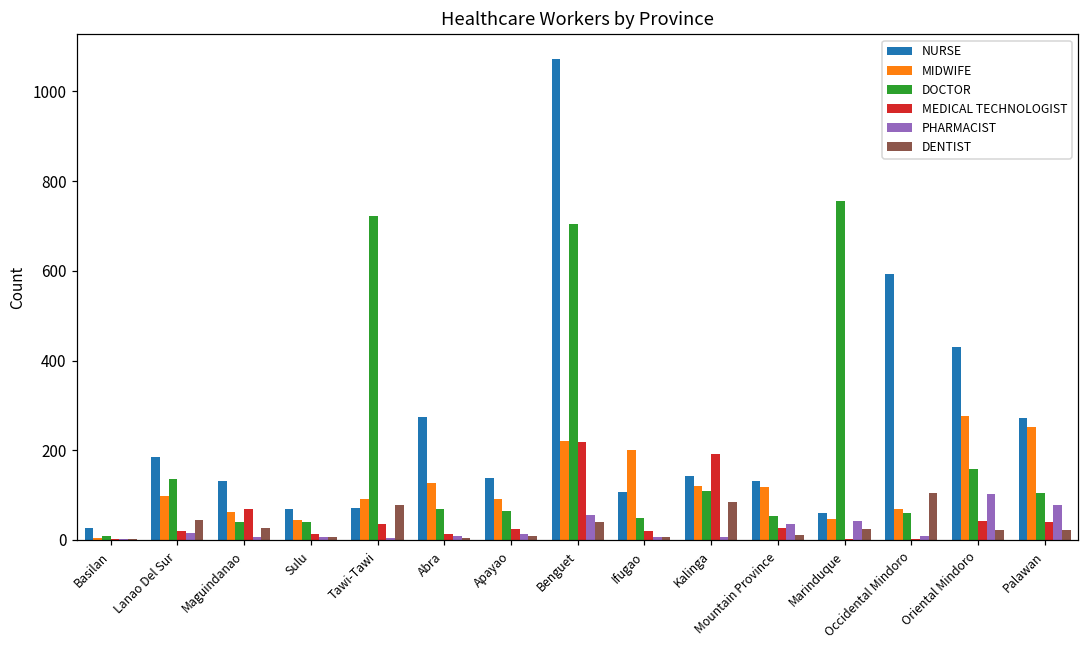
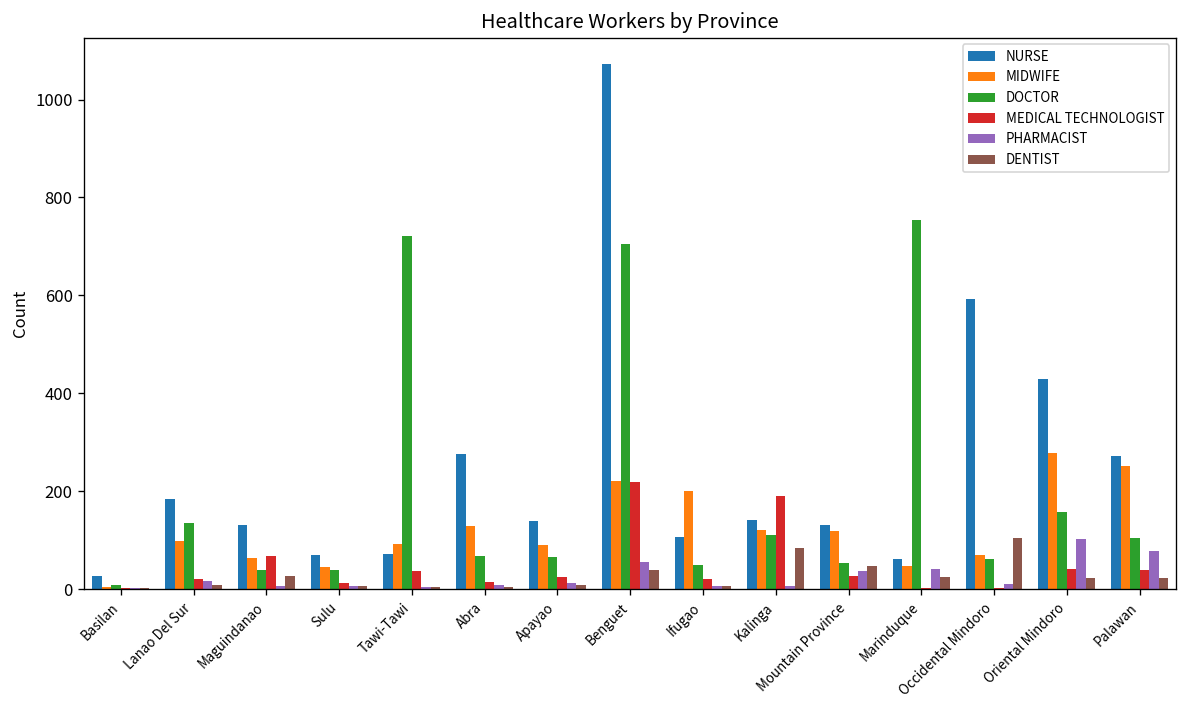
  {
    "NURSE": {
      "Basilan": 30,
      "Lanao Del Sur": 190,
      "Maguindanao": 130,
      "Sulu": 70,
      "Tawi-Tawi": 70,
      "Abra": 280,
      "Apayao": 140,
      "Benguet": 1070,
      "Ifugao": 110,
      "Kalinga": 140,
      "Mountain Province": 130,
      "Marinduque": 60,
      "Occidental Mindoro": 590,
      "Oriental Mindoro": 430,
      "Palawan": 270
    },
    "MIDWIFE": {
      "Lanao Del Sur": 100,
      "Maguindanao": 60,
      "Sulu": 50,
      "Tawi-Tawi": 90,
      "Abra": 130,
      "Apayao": 90,
      "Benguet": 220,
      "Ifugao": 200,
      "Kalinga": 120,
      "Mountain Province": 120,
      "Marinduque": 50,
      "Occidental Mindoro": 70,
      "Oriental Mindoro": 280,
      "Palawan": 250
    },
    "DOCTOR": {
      "Basilan": 10,
      "Lanao Del Sur": 140,
      "Maguindanao": 40,
      "Sulu": 40,
      "Tawi-Tawi": 720,
      "Abra": 70,
      "Apayao": 70,
      "Benguet": 700,
      "Ifugao": 50,
      "Kalinga": 110,
      "Mountain Province": 50,
      "Marinduque": 760,
      "Occidental Mindoro": 60,
      "Oriental Mindoro": 160,
      "Palawan": 100
    },
    "MEDICAL TECHNOLOGIST": {
      "Lanao Del Sur": 20,
      "Maguindanao": 70,
      "Sulu": 10,
      "Tawi-Tawi": 40,
      "Abra": 10,
      "Apayao": 20,
      "Benguet": 220,
      "Ifugao": 20,
      "Kalinga": 190,
      "Mountain Province": 30,
      "Oriental Mindoro": 40,
      "Palawan": 40
    },
    "PHARMACIST": {
      "Lanao Del Sur": 20,
      "Maguindanao": 10,
      "Abra": 10,
      "Apayao": 10,
      "Benguet": 60,
      "Ifugao": 10,
      "Kalinga": 10,
      "Mountain Province": 40,
      "Marinduque": 40,
      "Occidental Mindoro": 10,
      "Oriental Mindoro": 100,
      "Palawan": 80
    },
    "DENTIST": {
-     "Lanao Del Sur": 40,
+     "Lanao Del Sur": 10,
      "Maguindanao": 30,
-     "Tawi-Tawi": 80,
+     "Tawi-Tawi": 10,
      "Apayao": 10,
      "Benguet": 40,
      "Ifugao": 10,
      "Kalinga": 80,
-     "Mountain Province": 10,
+     "Mountain Province": 50,
      "Marinduque": 20,
      "Occidental Mindoro": 100,
      "Oriental Mindoro": 20,
      "Palawan": 20
    }
  }
